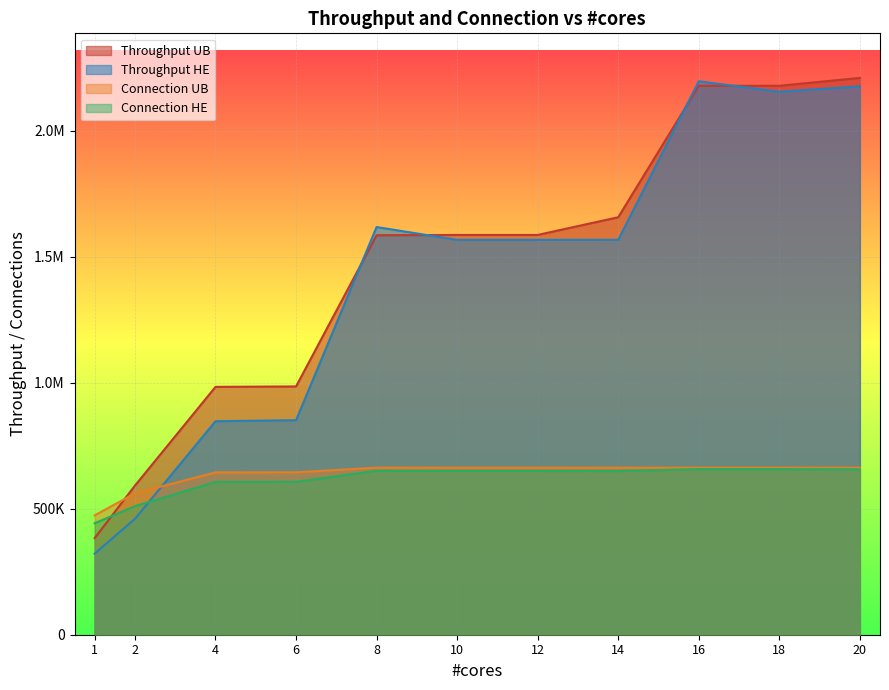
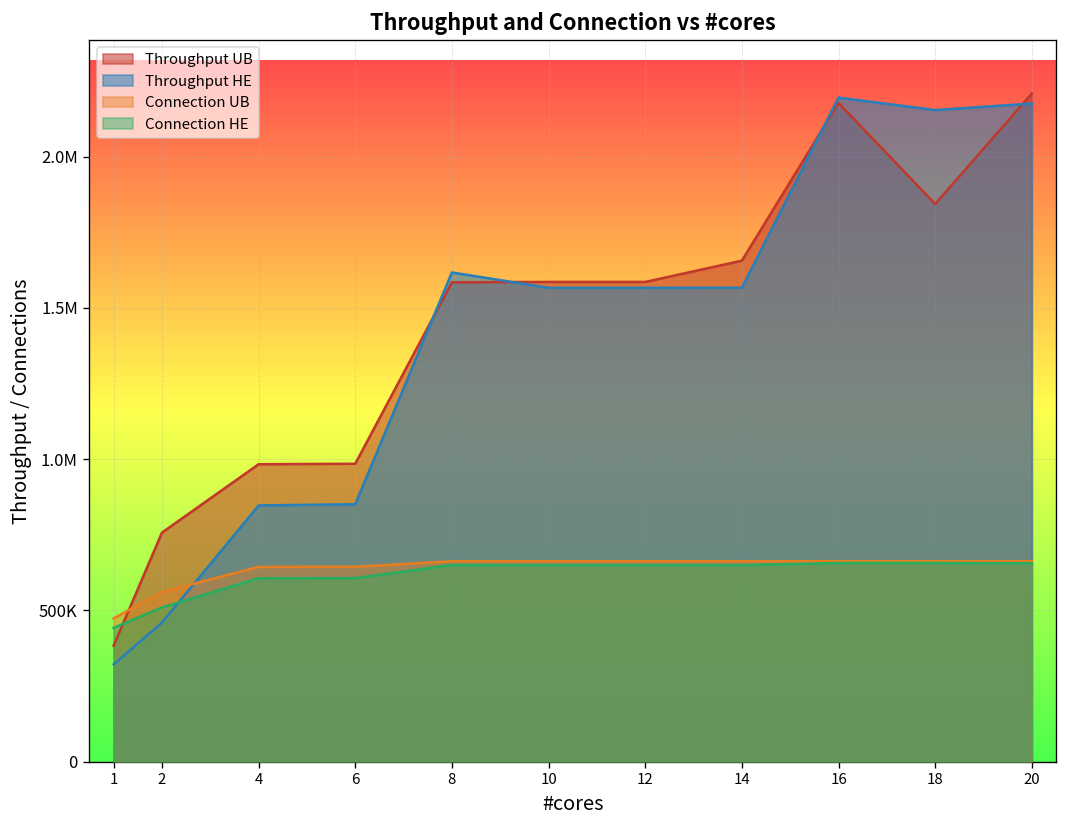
  {
    "Throughput UB": {
      "1": 380000,
-     "2": 590000,
+     "2": 760000,
      "4": 980000,
      "6": 990000,
      "8": 1580000,
      "10": 1590000,
      "12": 1590000,
      "14": 1660000,
      "16": 2180000,
-     "18": 2180000,
+     "18": 1840000,
      "20": 2210000
    },
    "Throughput HE": {
      "1": 320000,
      "2": 460000,
      "4": 850000,
      "6": 850000,
      "8": 1620000,
      "10": 1570000,
      "12": 1570000,
      "14": 1570000,
      "16": 2200000,
      "18": 2150000,
      "20": 2180000
    },
    "Connection UB": {
      "1": 470000,
      "2": 560000,
      "4": 640000,
      "6": 640000,
      "8": 660000,
      "10": 660000,
      "12": 660000,
      "14": 660000
    },
    "Connection HE": {
      "1": 440000,
      "2": 510000,
      "4": 610000,
      "6": 610000,
      "8": 650000,
      "10": 650000,
      "12": 650000,
      "14": 650000
    }
  }
